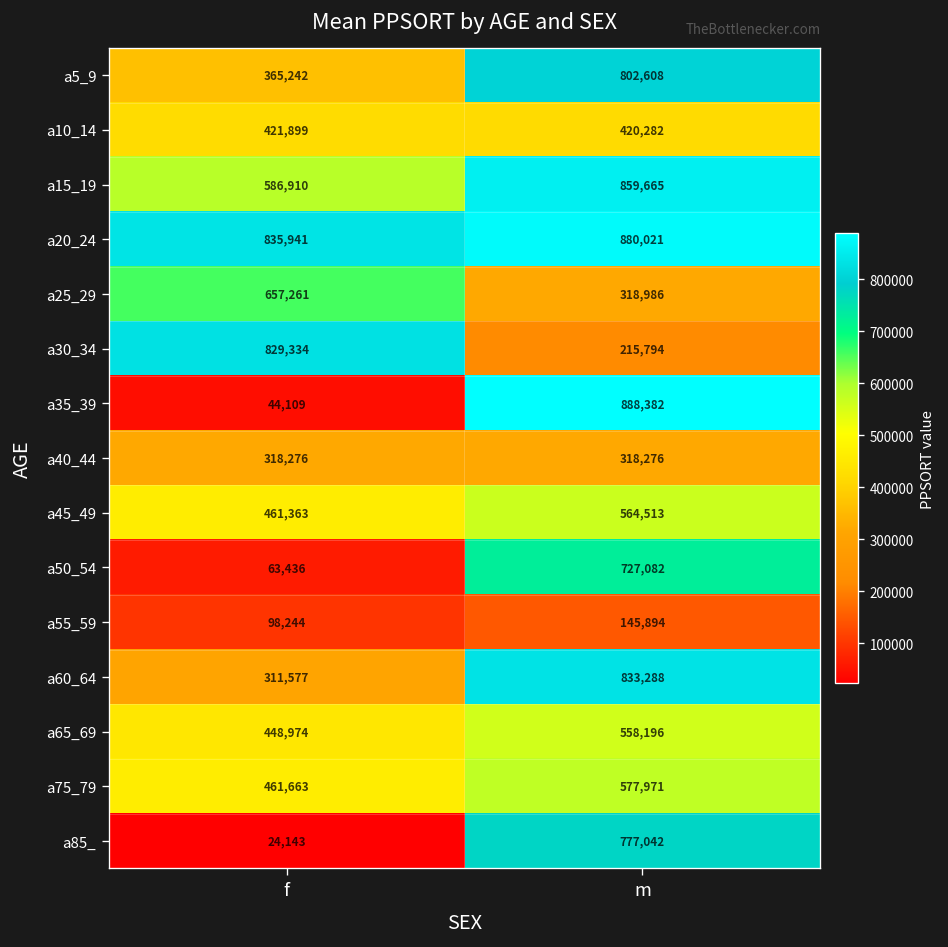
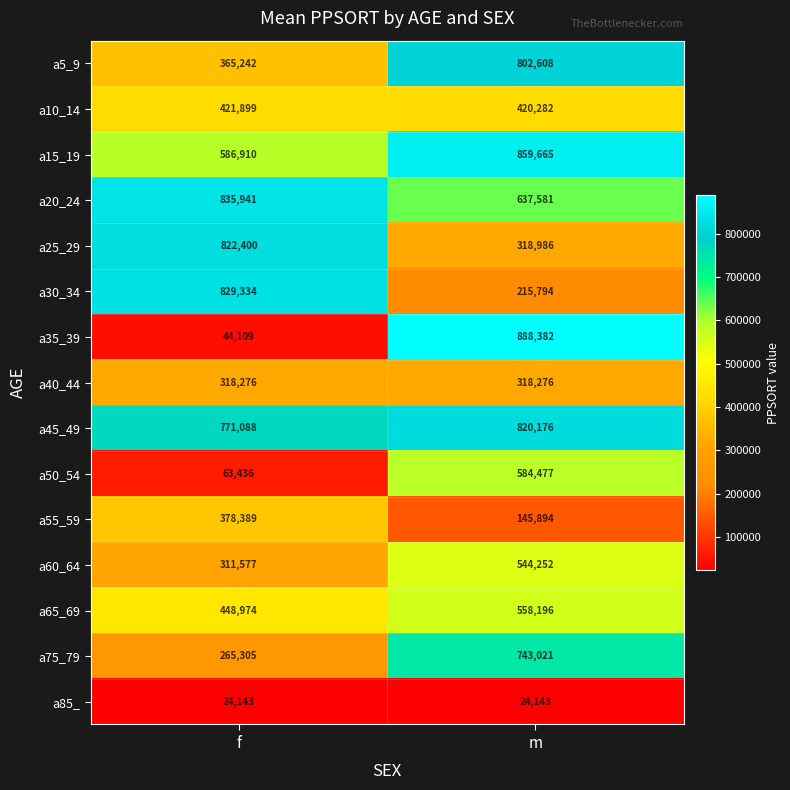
  {
    "a5_9": {
      "f": "365,242",
      "m": "802,608"
    },
    "a10_14": {
      "f": "421,899",
      "m": "420,282"
    },
    "a15_19": {
      "f": "586,910",
      "m": "859,665"
    },
    "a20_24": {
      "f": "835,941",
-     "m": "880,021"
+     "m": "637,581"
    },
    "a25_29": {
-     "f": "657,261",
+     "f": "822,400",
      "m": "318,986"
    },
    "a30_34": {
      "f": "829,334",
      "m": "215,794"
    },
    "a35_39": {
      "f": "44,109",
      "m": "888,382"
    },
    "a40_44": {
      "f": "318,276",
      "m": "318,276"
    },
    "a45_49": {
-     "f": "461,363",
-     "m": "564,513"
+     "f": "771,088",
+     "m": "820,176"
    },
    "a50_54": {
      "f": "63,436",
-     "m": "727,082"
+     "m": "584,477"
    },
    "a55_59": {
-     "f": "98,244",
+     "f": "378,389",
      "m": "145,894"
    },
    "a60_64": {
      "f": "311,577",
-     "m": "833,288"
+     "m": "544,252"
    },
    "a65_69": {
      "f": "448,974",
      "m": "558,196"
    },
    "a75_79": {
-     "f": "461,663",
-     "m": "577,971"
+     "f": "265,305",
+     "m": "743,021"
    },
    "a85_": {
      "f": "24,143",
-     "m": "777,042"
+     "m": "24,143"
    }
  }
